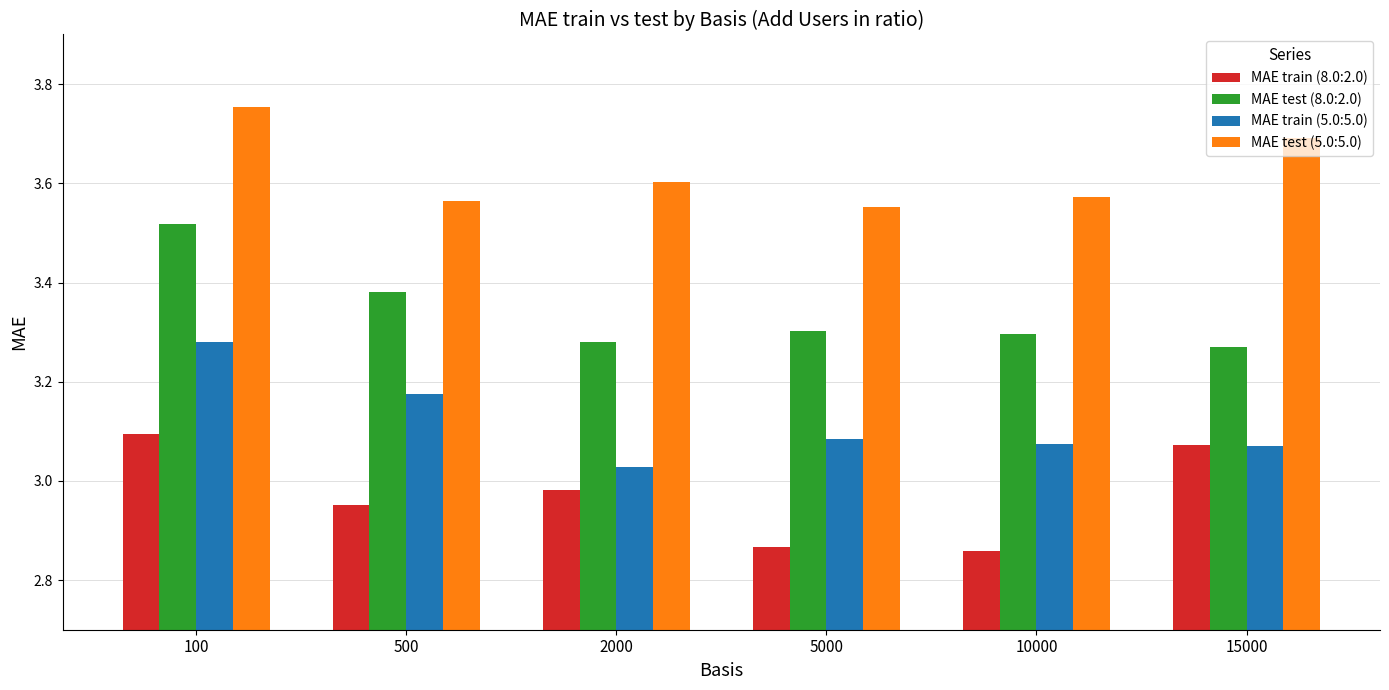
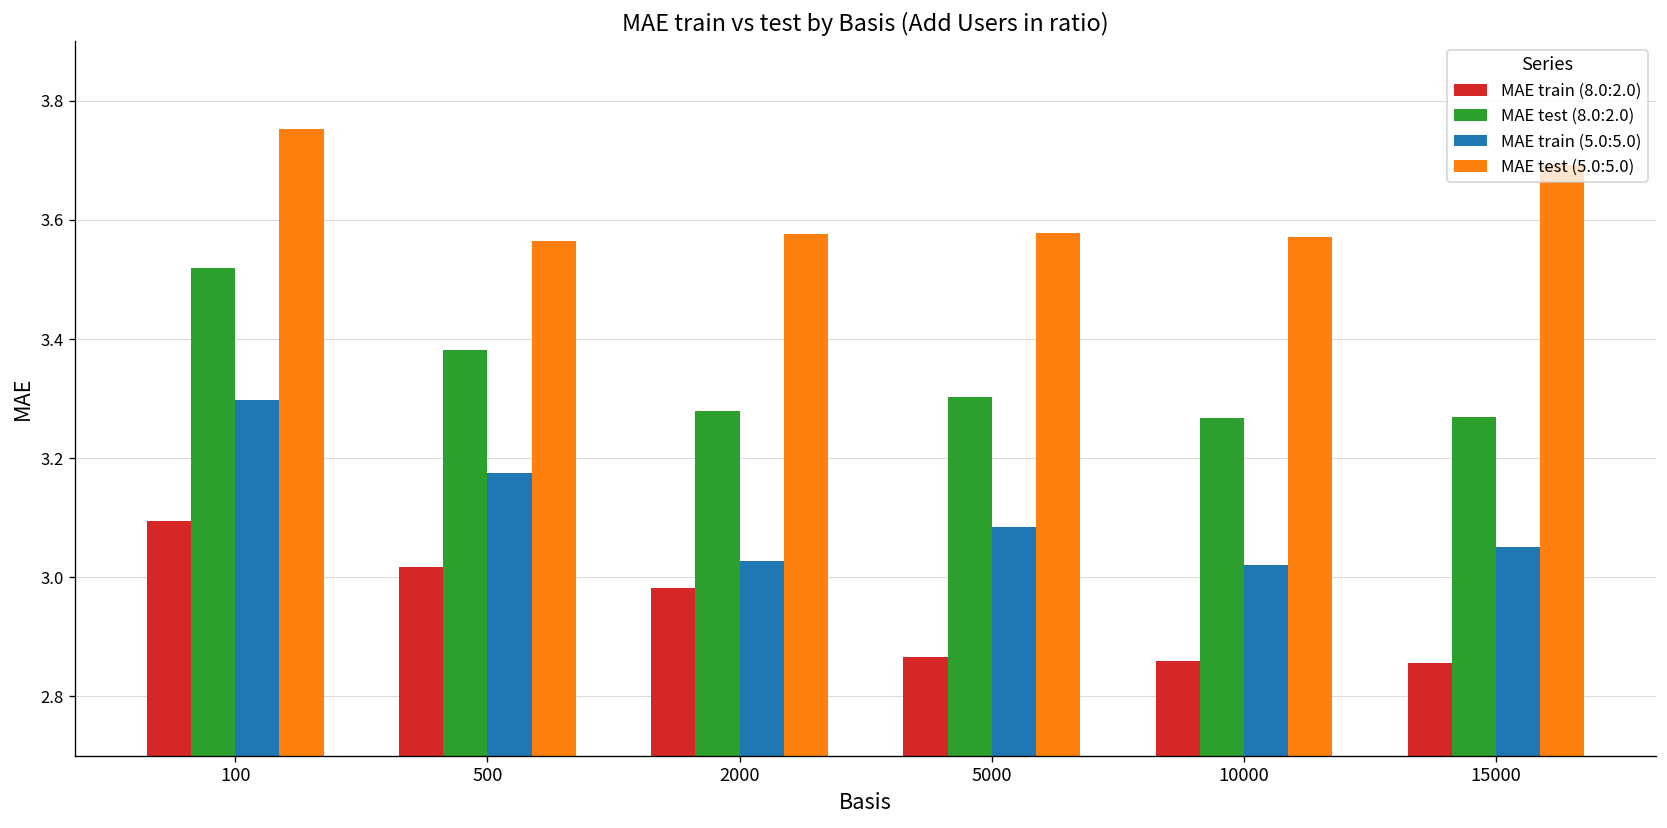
  {
    "MAE train (8.0:2.0)": {
      "100": 3.09,
-     "500": 2.95,
+     "500": 3.02,
      "2000": 2.98,
      "5000": 2.87,
      "10000": 2.86,
-     "15000": 3.07
+     "15000": 2.86
    },
    "MAE test (8.0:2.0)": {
      "100": 3.52,
      "500": 3.38,
      "2000": 3.28,
      "5000": 3.30,
-     "10000": 3.30,
+     "10000": 3.27,
      "15000": 3.27
    },
    "MAE train (5.0:5.0)": {
-     "100": 3.28,
+     "100": 3.30,
      "500": 3.17,
      "2000": 3.03,
      "5000": 3.08,
-     "10000": 3.07,
-     "15000": 3.07
+     "10000": 3.02,
+     "15000": 3.05
    },
    "MAE test (5.0:5.0)": {
      "100": 3.75,
      "500": 3.56,
-     "2000": 3.60,
-     "5000": 3.55,
+     "2000": 3.58,
+     "5000": 3.58,
      "10000": 3.57
    }
  }
